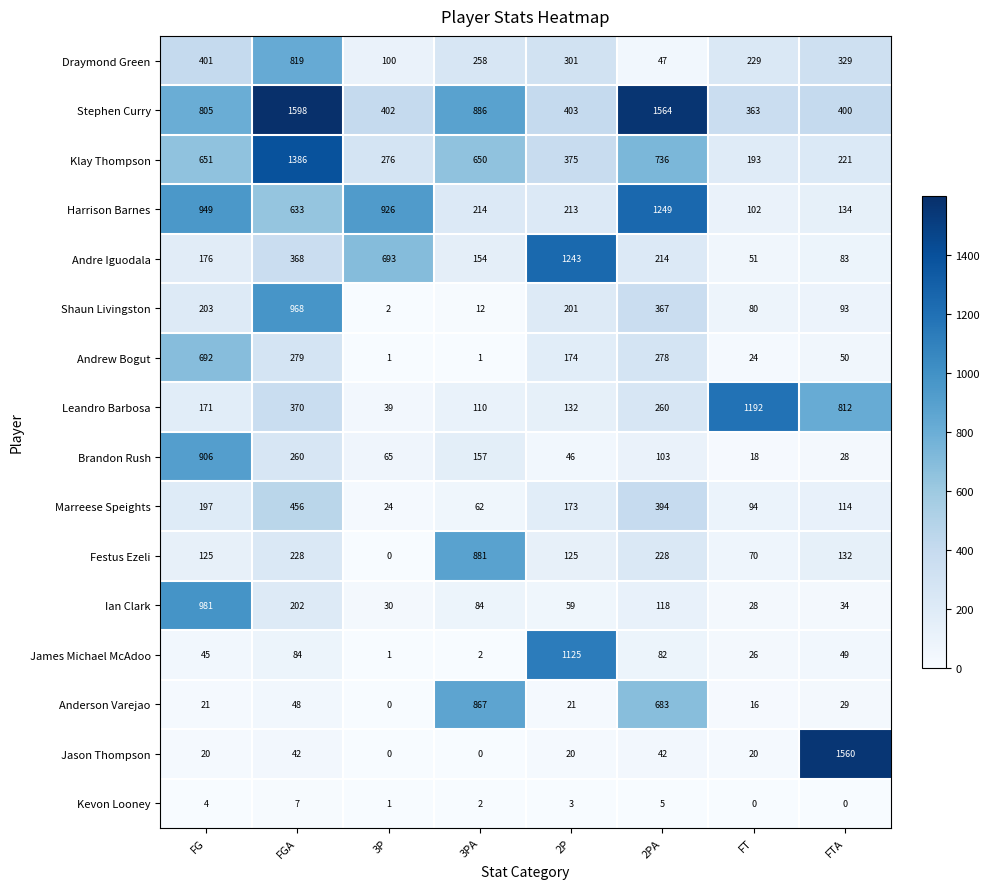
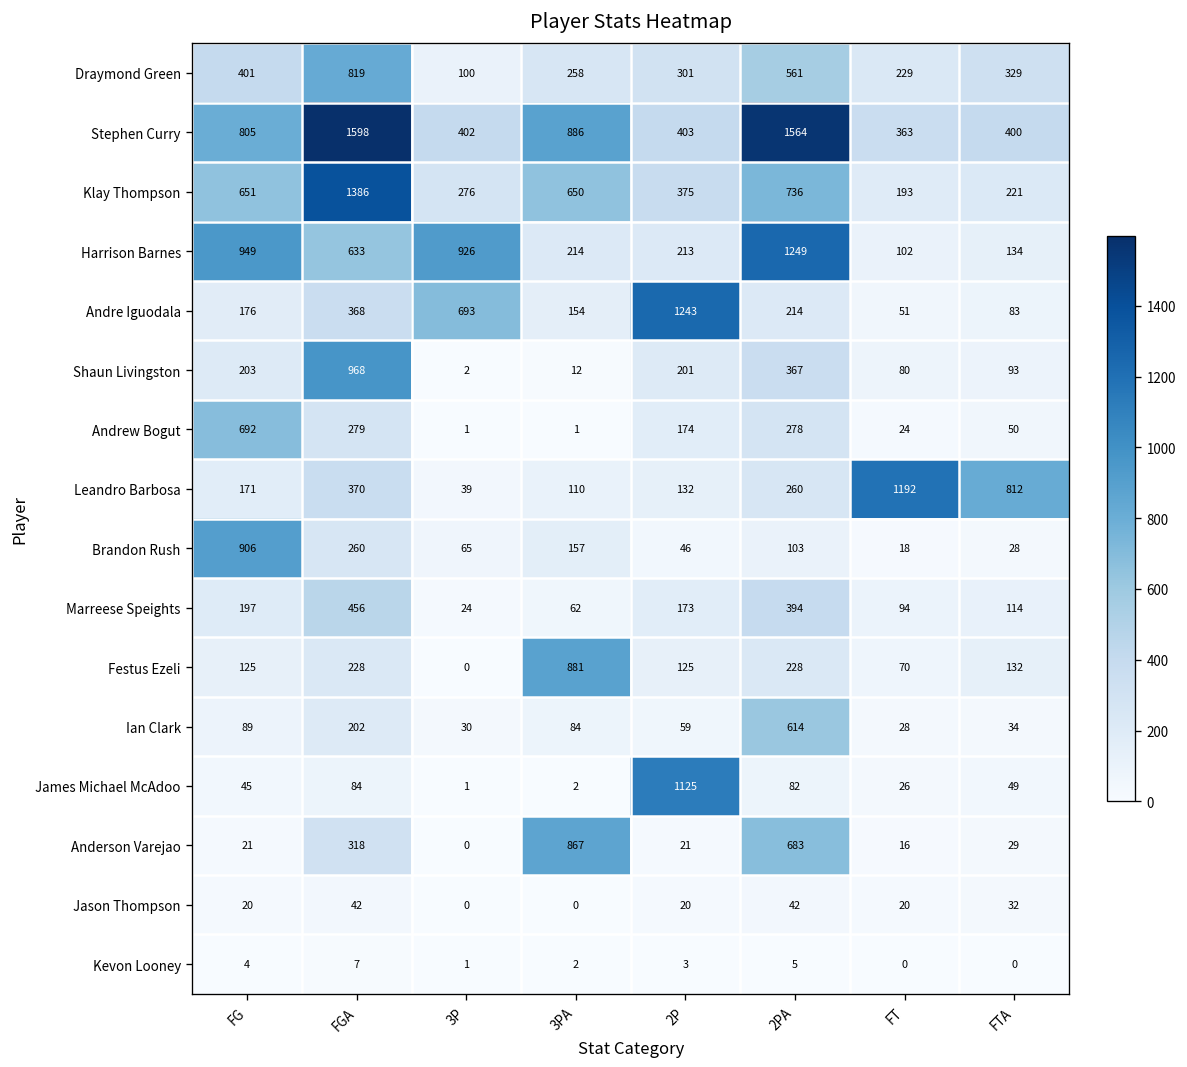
  {
    "Draymond Green": {
      "FG": 401,
      "FGA": 819,
      "3P": 100,
      "3PA": 258,
      "2P": 301,
-     "2PA": 47,
+     "2PA": 561,
      "FT": 229,
      "FTA": 329
    },
    "Stephen Curry": {
      "FG": 805,
      "FGA": 1598,
      "3P": 402,
      "3PA": 886,
      "2P": 403,
      "2PA": 1564,
      "FT": 363,
      "FTA": 400
    },
    "Klay Thompson": {
      "FG": 651,
      "FGA": 1386,
      "3P": 276,
      "3PA": 650,
      "2P": 375,
      "2PA": 736,
      "FT": 193,
      "FTA": 221
    },
    "Harrison Barnes": {
      "FG": 949,
      "FGA": 633,
      "3P": 926,
      "3PA": 214,
      "2P": 213,
      "2PA": 1249,
      "FT": 102,
      "FTA": 134
    },
    "Andre Iguodala": {
      "FG": 176,
      "FGA": 368,
      "3P": 693,
      "3PA": 154,
      "2P": 1243,
      "2PA": 214,
      "FT": 51,
      "FTA": 83
    },
    "Shaun Livingston": {
      "FG": 203,
      "FGA": 968,
      "3P": 2,
      "3PA": 12,
      "2P": 201,
      "2PA": 367,
      "FT": 80,
      "FTA": 93
    },
    "Andrew Bogut": {
      "FG": 692,
      "FGA": 279,
      "3P": 1,
      "3PA": 1,
      "2P": 174,
      "2PA": 278,
      "FT": 24,
      "FTA": 50
    },
    "Leandro Barbosa": {
      "FG": 171,
      "FGA": 370,
      "3P": 39,
      "3PA": 110,
      "2P": 132,
      "2PA": 260,
      "FT": 1192,
      "FTA": 812
    },
    "Brandon Rush": {
      "FG": 906,
      "FGA": 260,
      "3P": 65,
      "3PA": 157,
      "2P": 46,
      "2PA": 103,
      "FT": 18,
      "FTA": 28
    },
    "Marreese Speights": {
      "FG": 197,
      "FGA": 456,
      "3P": 24,
      "3PA": 62,
      "2P": 173,
      "2PA": 394,
      "FT": 94,
      "FTA": 114
    },
    "Festus Ezeli": {
      "FG": 125,
      "FGA": 228,
      "3P": 0,
      "3PA": 881,
      "2P": 125,
      "2PA": 228,
      "FT": 70,
      "FTA": 132
    },
    "Ian Clark": {
-     "FG": 981,
+     "FG": 89,
      "FGA": 202,
      "3P": 30,
      "3PA": 84,
      "2P": 59,
-     "2PA": 118,
+     "2PA": 614,
      "FT": 28,
      "FTA": 34
    },
    "James Michael McAdoo": {
      "FG": 45,
      "FGA": 84,
      "3P": 1,
      "3PA": 2,
      "2P": 1125,
      "2PA": 82,
      "FT": 26,
      "FTA": 49
    },
    "Anderson Varejao": {
      "FG": 21,
-     "FGA": 48,
+     "FGA": 318,
      "3P": 0,
      "3PA": 867,
      "2P": 21,
      "2PA": 683,
      "FT": 16,
      "FTA": 29
    },
    "Jason Thompson": {
      "FG": 20,
      "FGA": 42,
      "3P": 0,
      "3PA": 0,
      "2P": 20,
      "2PA": 42,
      "FT": 20,
-     "FTA": 1560
+     "FTA": 32
    },
    "Kevon Looney": {
      "FG": 4,
      "FGA": 7,
      "3P": 1,
      "3PA": 2,
      "2P": 3,
      "2PA": 5,
      "FT": 0,
      "FTA": 0
    }
  }
